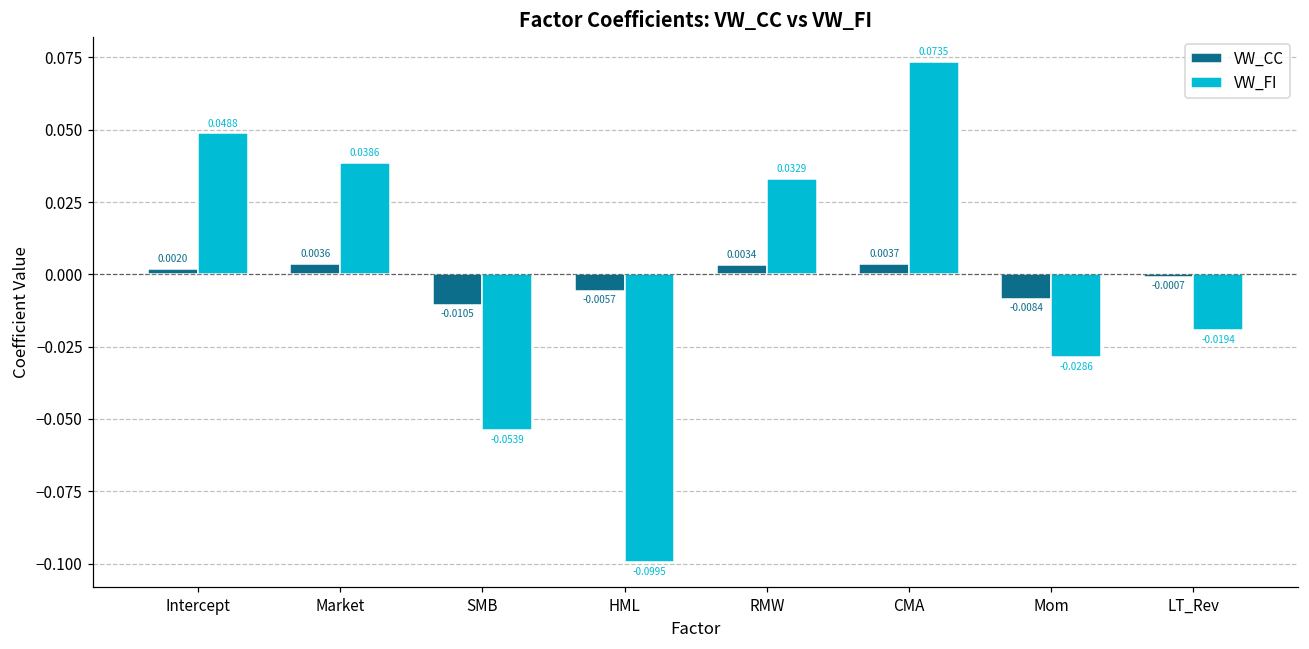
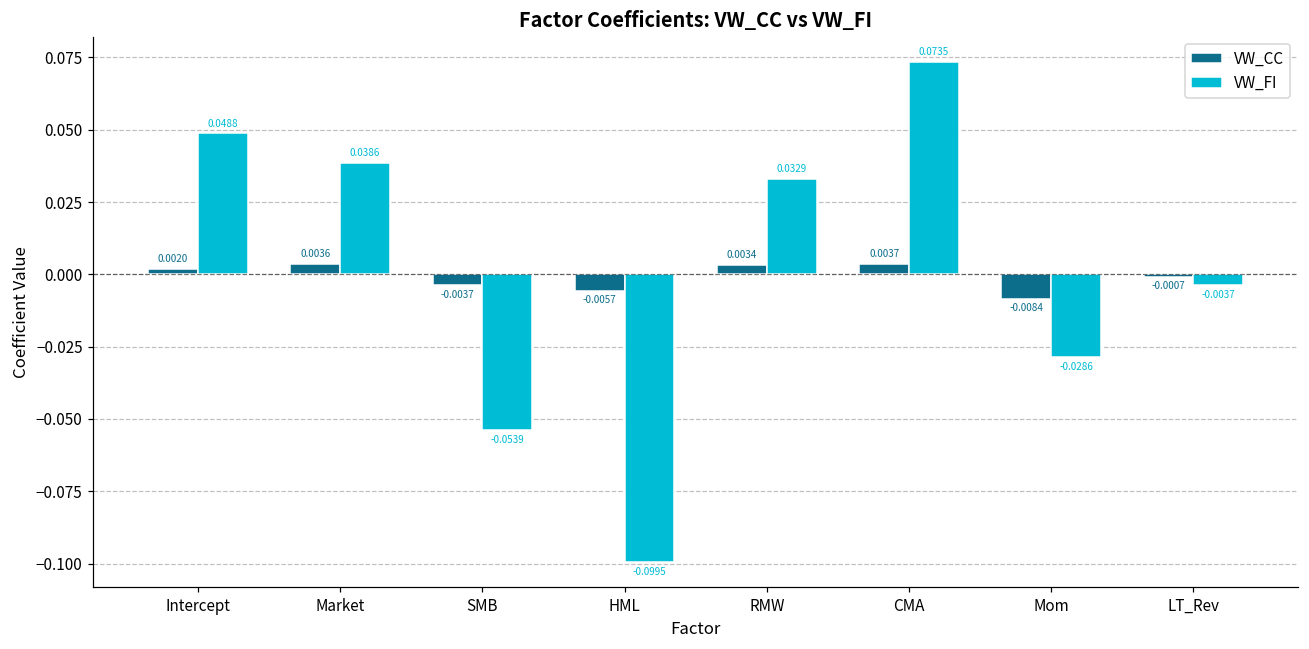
  {
    "VW_CC": {
      "Intercept": 0.0020,
      "Market": 0.0036,
-     "SMB": -0.0105,
+     "SMB": -0.0037,
      "HML": -0.0057,
      "RMW": 0.0034,
      "CMA": 0.0037,
      "Mom": -0.0084,
      "LT_Rev": -0.0007
    },
    "VW_FI": {
      "Intercept": 0.0488,
      "Market": 0.0386,
      "SMB": -0.0539,
      "HML": -0.0995,
      "RMW": 0.0329,
      "CMA": 0.0735,
      "Mom": -0.0286,
-     "LT_Rev": -0.0194
+     "LT_Rev": -0.0037
    }
  }
